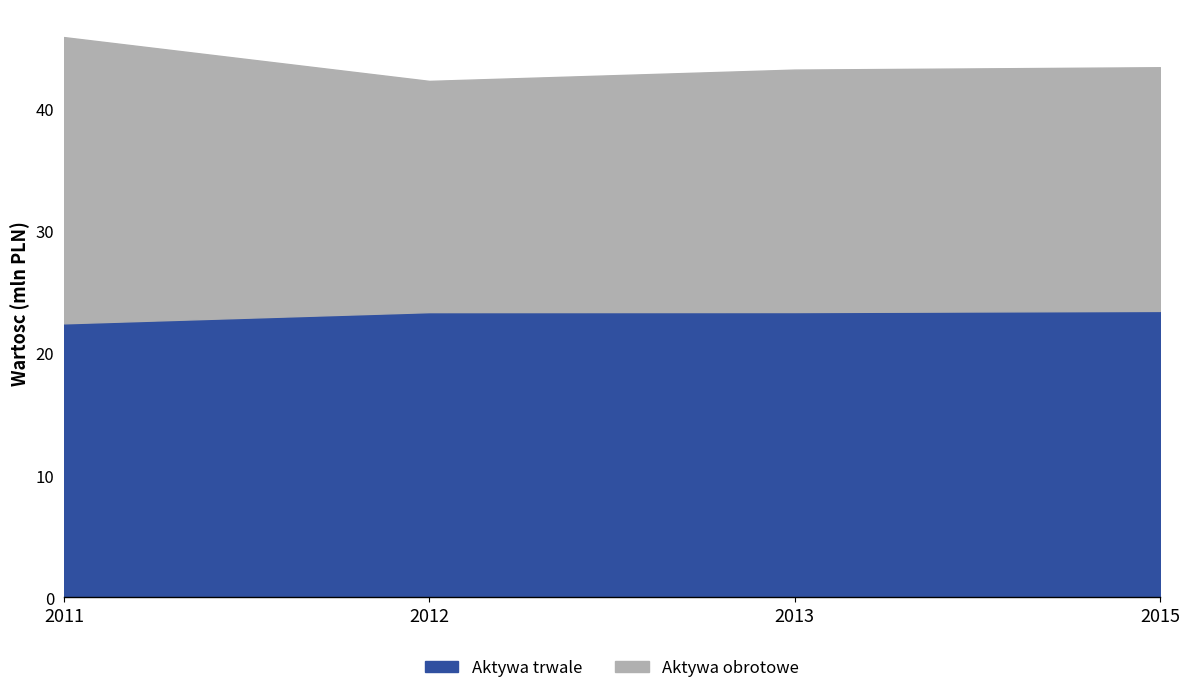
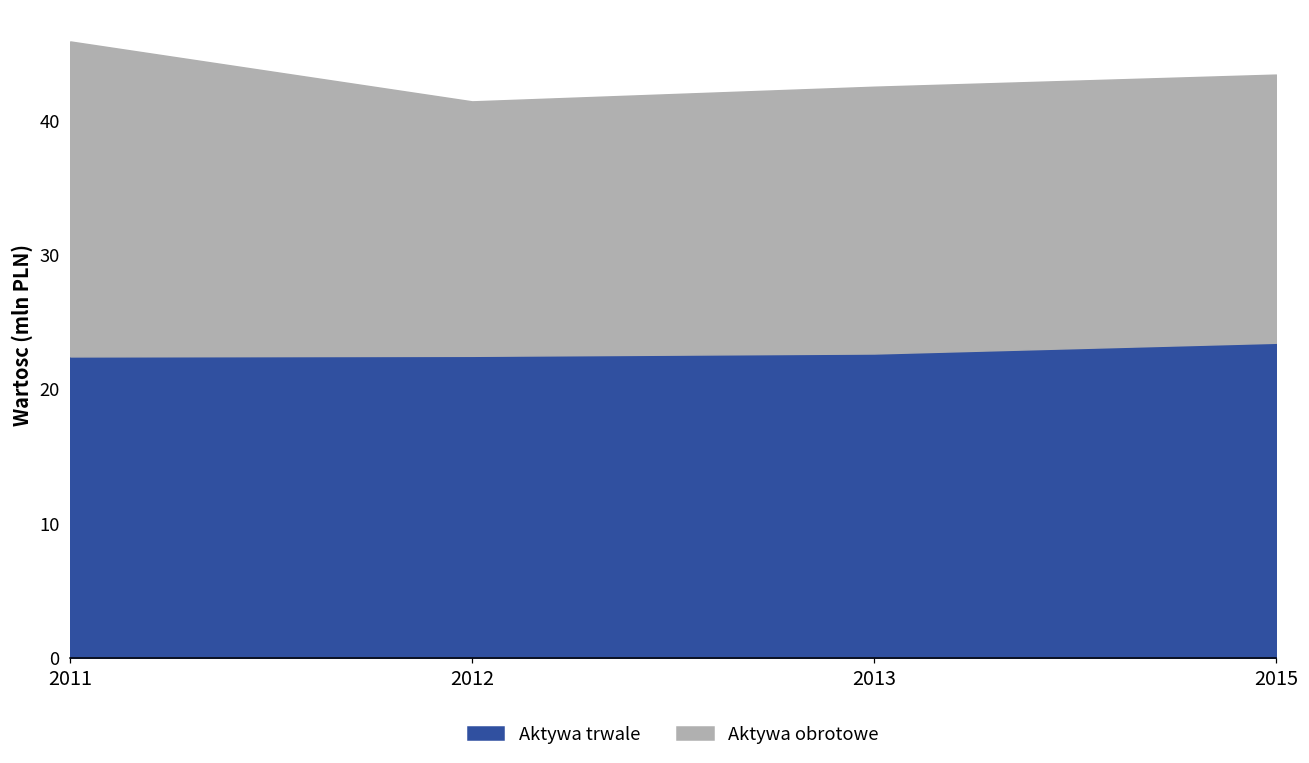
  {
    "Aktywa trwale": {
-     "2012": 23.3,
-     "2013": 23.4
+     "2012": 22.5,
+     "2013": 22.6
    },
    "Aktywa obrotowe": {
      "2011": 23.4,
      "2012": 18.9,
      "2013": 19.9,
      "2015": 20.0
    }
  }
